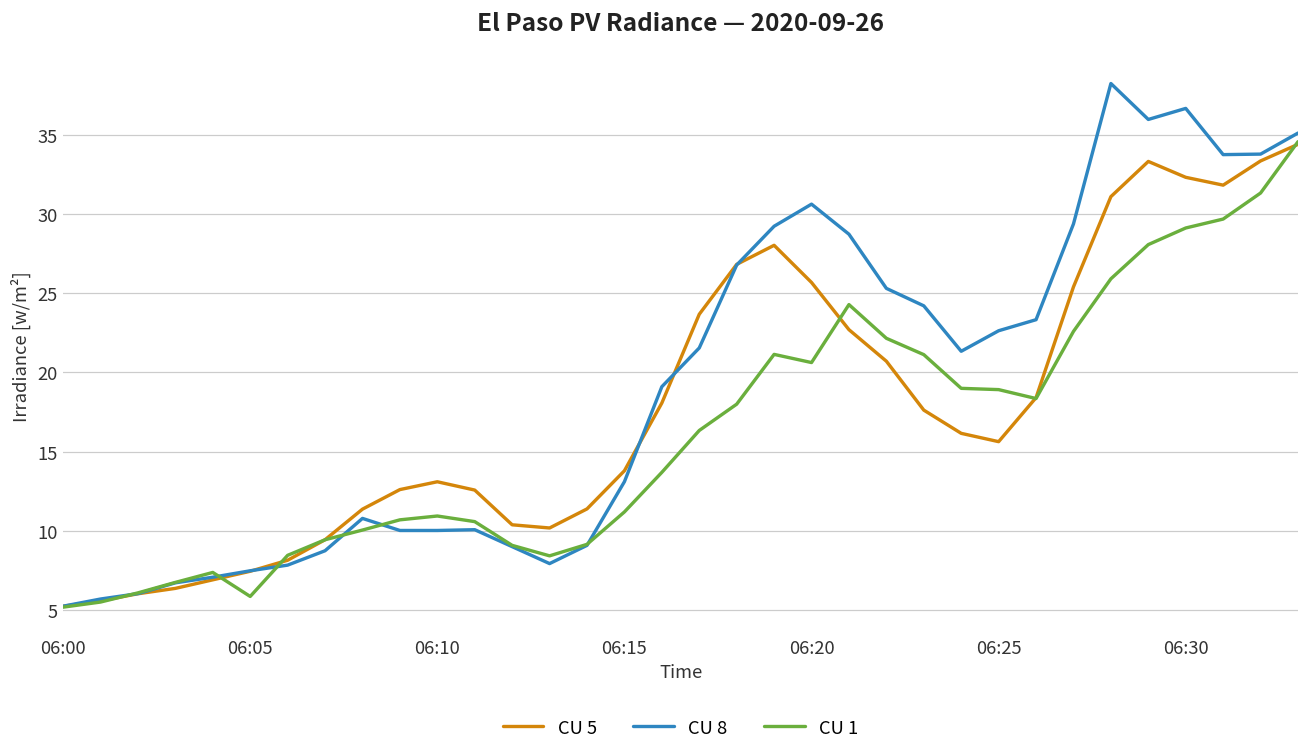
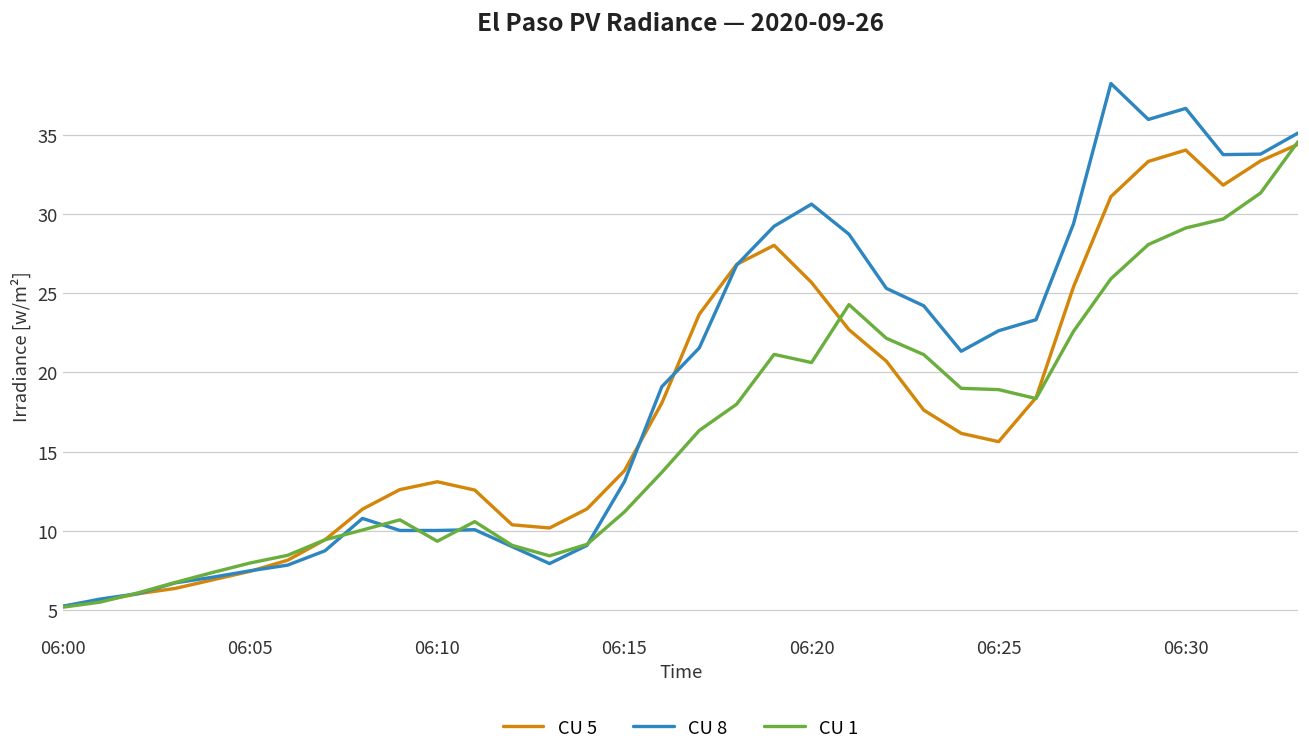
  {
    "CU 5": {
      "06:10": 13.1,
      "06:15": 13.8,
      "06:20": 25.7,
      "06:25": 15.6,
-     "06:30": 32.3
+     "06:30": 34.0
    },
    "CU 8": {
      "06:10": 10.0,
      "06:15": 13.1,
      "06:20": 30.6,
      "06:25": 22.6,
      "06:30": 36.7
    },
    "CU 1": {
-     "06:05": 5.8,
-     "06:10": 10.9,
+     "06:05": 8.0,
+     "06:10": 9.3,
      "06:15": 11.2,
      "06:20": 20.6,
      "06:25": 18.9,
      "06:30": 29.1
    }
  }
